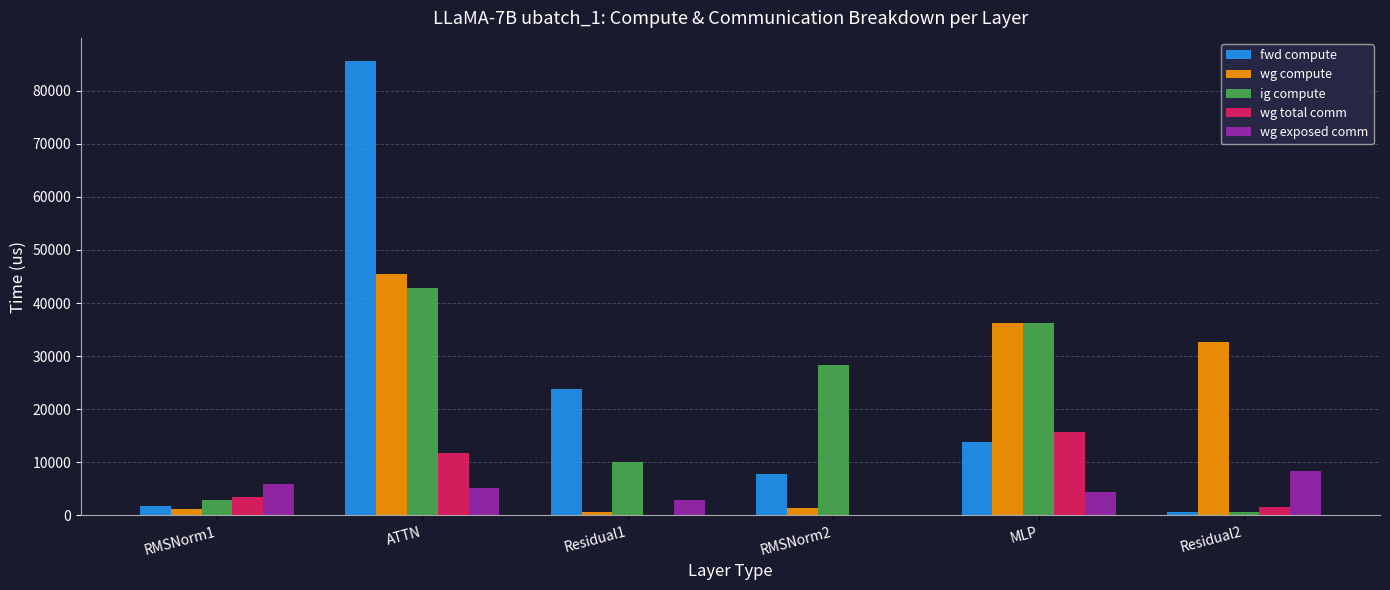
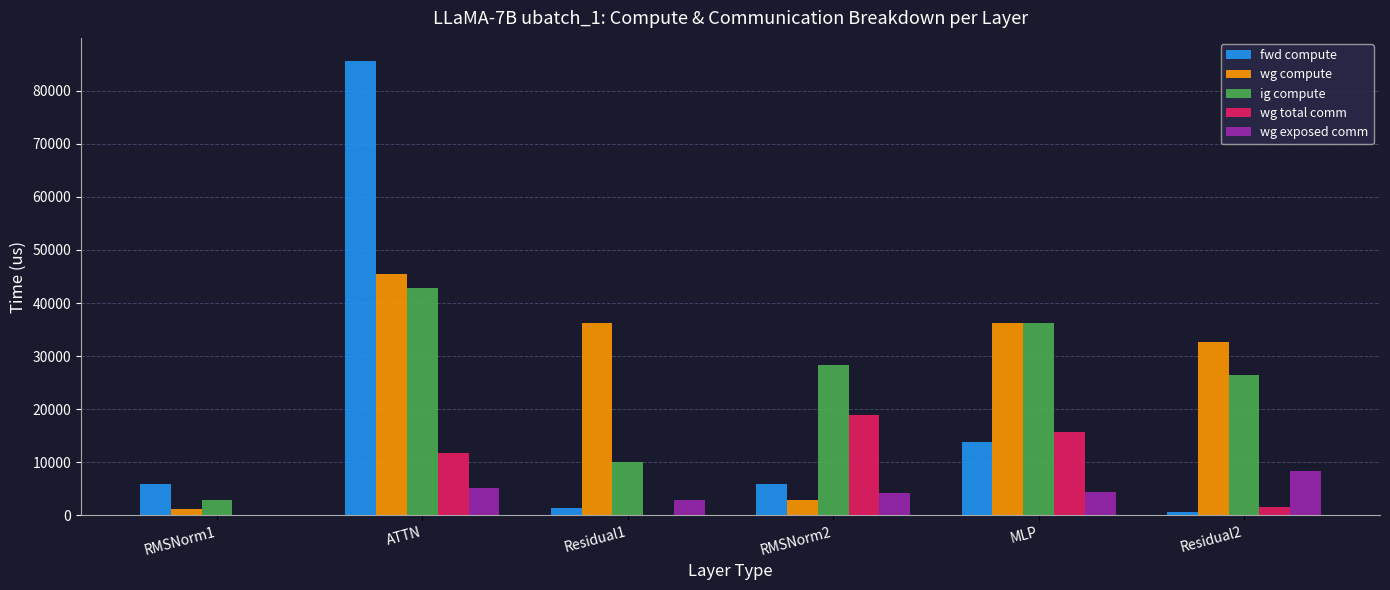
  {
    "fwd compute": {
-     "RMSNorm1": 2000,
+     "RMSNorm1": 6000,
      "ATTN": 86000,
-     "Residual1": 24000,
-     "RMSNorm2": 8000,
+     "Residual1": 1000,
+     "RMSNorm2": 6000,
      "MLP": 14000,
      "Residual2": 1000
    },
    "wg compute": {
      "RMSNorm1": 1000,
      "ATTN": 46000,
-     "Residual1": 1000,
-     "RMSNorm2": 1000,
+     "Residual1": 36000,
+     "RMSNorm2": 3000,
      "MLP": 36000,
      "Residual2": 33000
    },
    "ig compute": {
      "RMSNorm1": 3000,
      "ATTN": 43000,
      "Residual1": 10000,
      "RMSNorm2": 28000,
      "MLP": 36000,
-     "Residual2": 1000
+     "Residual2": 27000
    },
    "wg total comm": {
-     "RMSNorm1": 3000,
+     "RMSNorm1": 0,
      "ATTN": 12000,
      "Residual1": 0,
-     "RMSNorm2": 0,
+     "RMSNorm2": 19000,
      "MLP": 16000,
      "Residual2": 2000
    },
    "wg exposed comm": {
-     "RMSNorm1": 6000,
+     "RMSNorm1": 0,
      "ATTN": 5000,
      "Residual1": 3000,
-     "RMSNorm2": 0,
+     "RMSNorm2": 4000,
      "MLP": 4000,
      "Residual2": 8000
    }
  }
